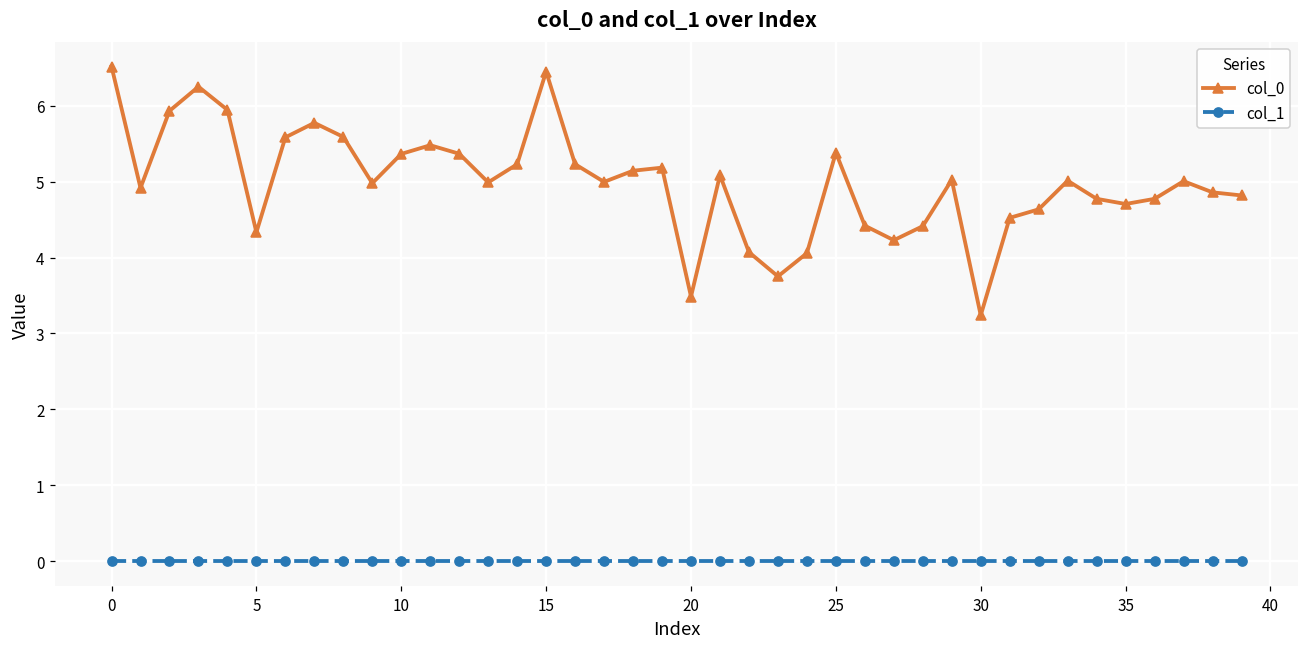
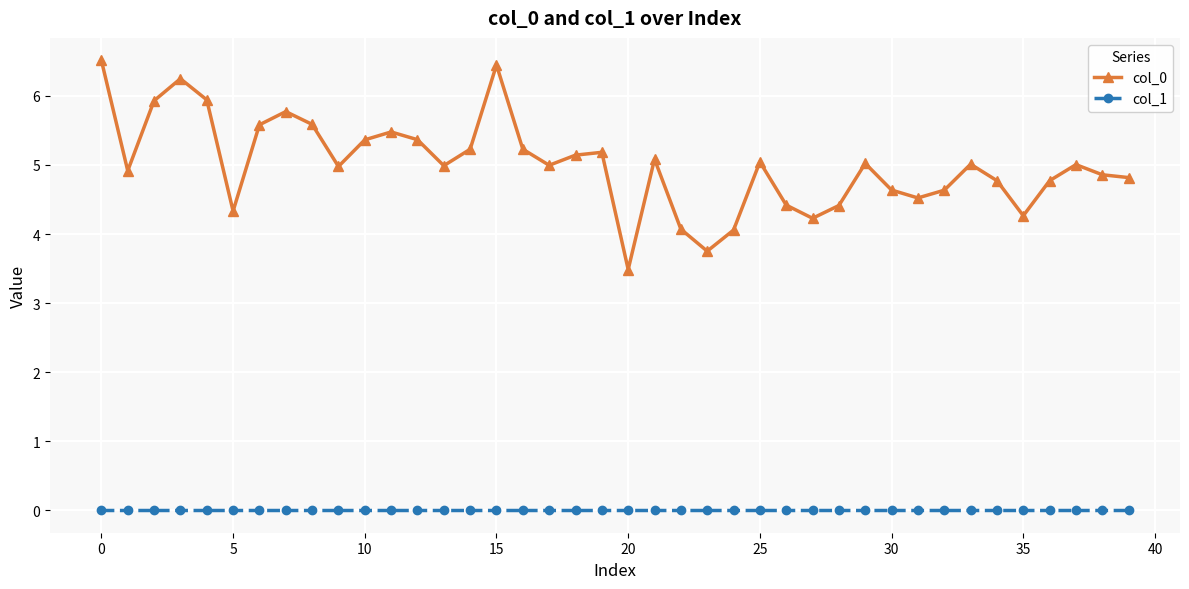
  {
    "col_0": {
      "0": 6.5,
      "5": 4.3,
      "10": 5.4,
      "15": 6.4,
      "20": 3.5,
-     "25": 5.4,
-     "30": 3.2,
-     "35": 4.7
+     "25": 5.0,
+     "30": 4.6,
+     "35": 4.3
    },
    "col_1": {
      "0": 0.0,
      "5": 0.0,
      "10": 0.0,
      "15": 0.0,
      "20": 0.0,
      "25": 0.0,
      "30": 0.0,
      "35": 0.0
    }
  }
